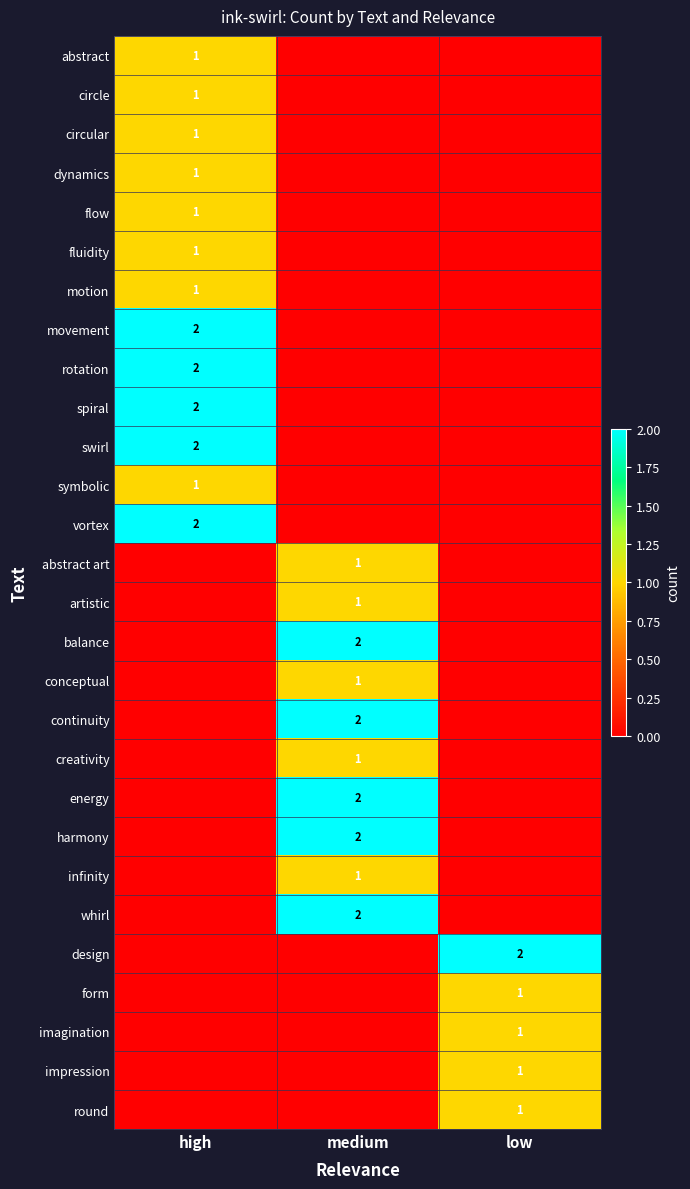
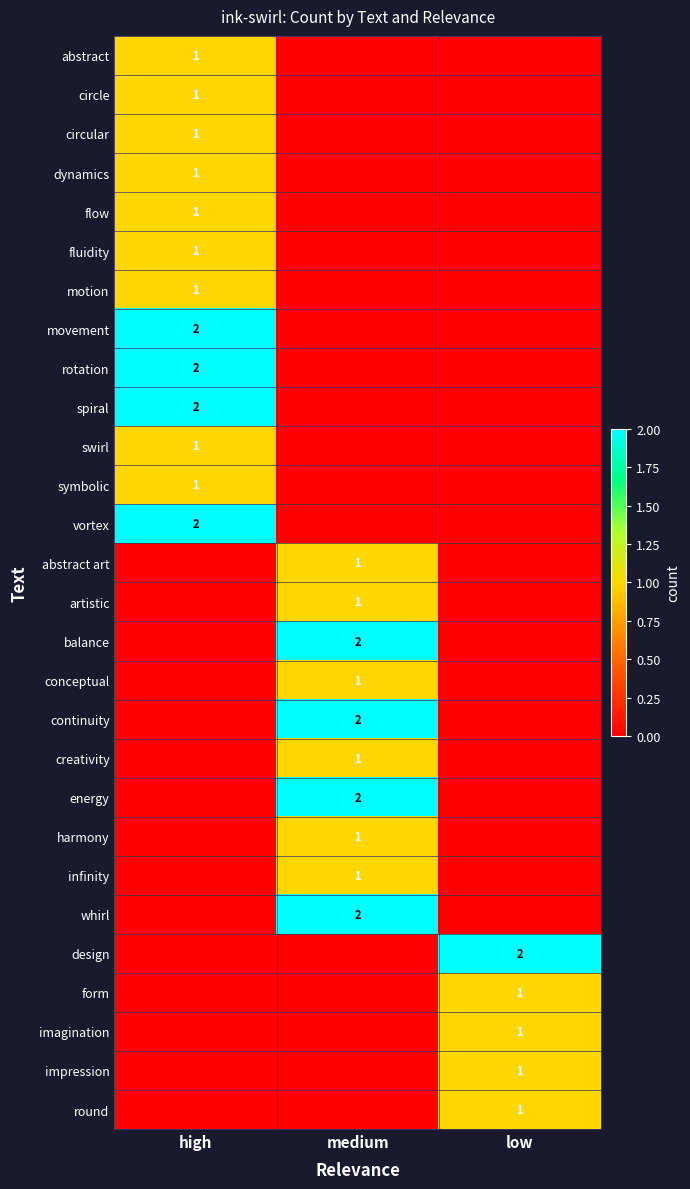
  {
    "abstract": {
      "high": 1
    },
    "circle": {
      "high": 1
    },
    "circular": {
      "high": 1
    },
    "dynamics": {
      "high": 1
    },
    "flow": {
      "high": 1
    },
    "fluidity": {
      "high": 1
    },
    "motion": {
      "high": 1
    },
    "movement": {
      "high": 2
    },
    "rotation": {
      "high": 2
    },
    "spiral": {
      "high": 2
    },
    "swirl": {
-     "high": 2
+     "high": 1
    },
    "symbolic": {
      "high": 1
    },
    "vortex": {
      "high": 2
    },
    "abstract art": {
      "medium": 1
    },
    "artistic": {
      "medium": 1
    },
    "balance": {
      "medium": 2
    },
    "conceptual": {
      "medium": 1
    },
    "continuity": {
      "medium": 2
    },
    "creativity": {
      "medium": 1
    },
    "energy": {
      "medium": 2
    },
    "harmony": {
-     "medium": 2
+     "medium": 1
    },
    "infinity": {
      "medium": 1
    },
    "whirl": {
      "medium": 2
    },
    "design": {
      "low": 2
    },
    "form": {
      "low": 1
    },
    "imagination": {
      "low": 1
    },
    "impression": {
      "low": 1
    },
    "round": {
      "low": 1
    }
  }
